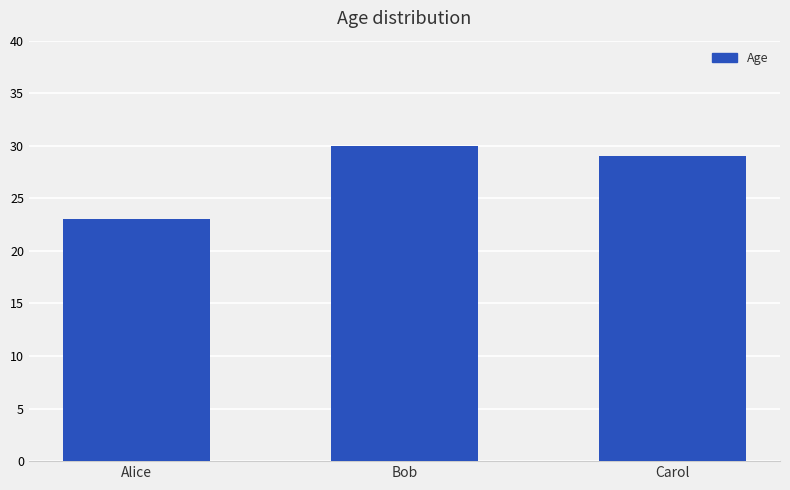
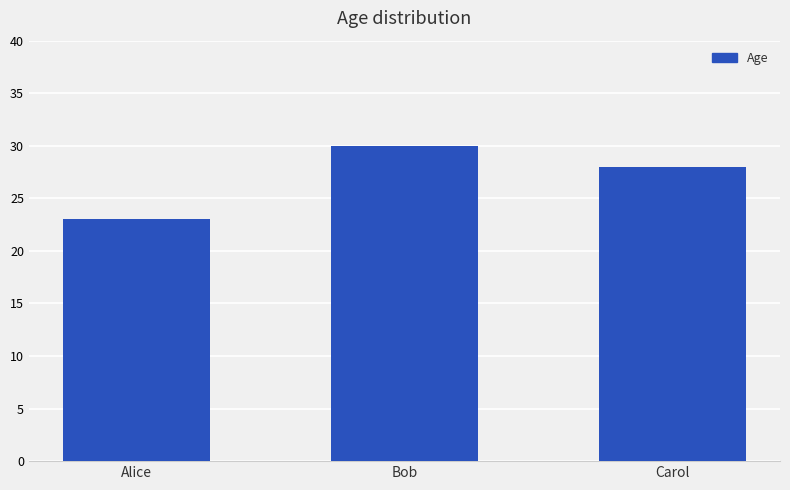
  {
    "Alice": 23,
    "Bob": 30,
-   "Carol": 29
+   "Carol": 28
  }
